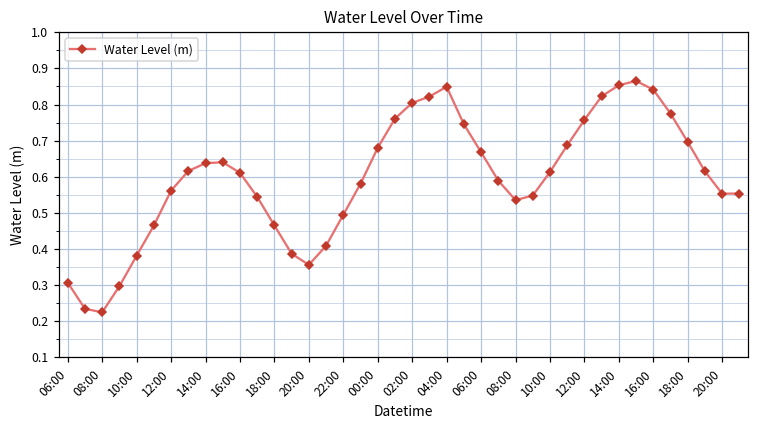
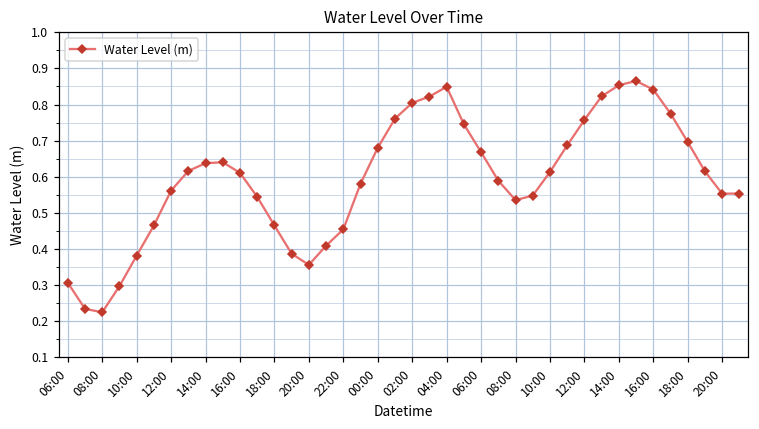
  {
-   "22:00": 0.49,
+   "22:00": 0.45,
    "00:00": 0.68,
    "02:00": 0.80,
    "04:00": 0.85
  }
